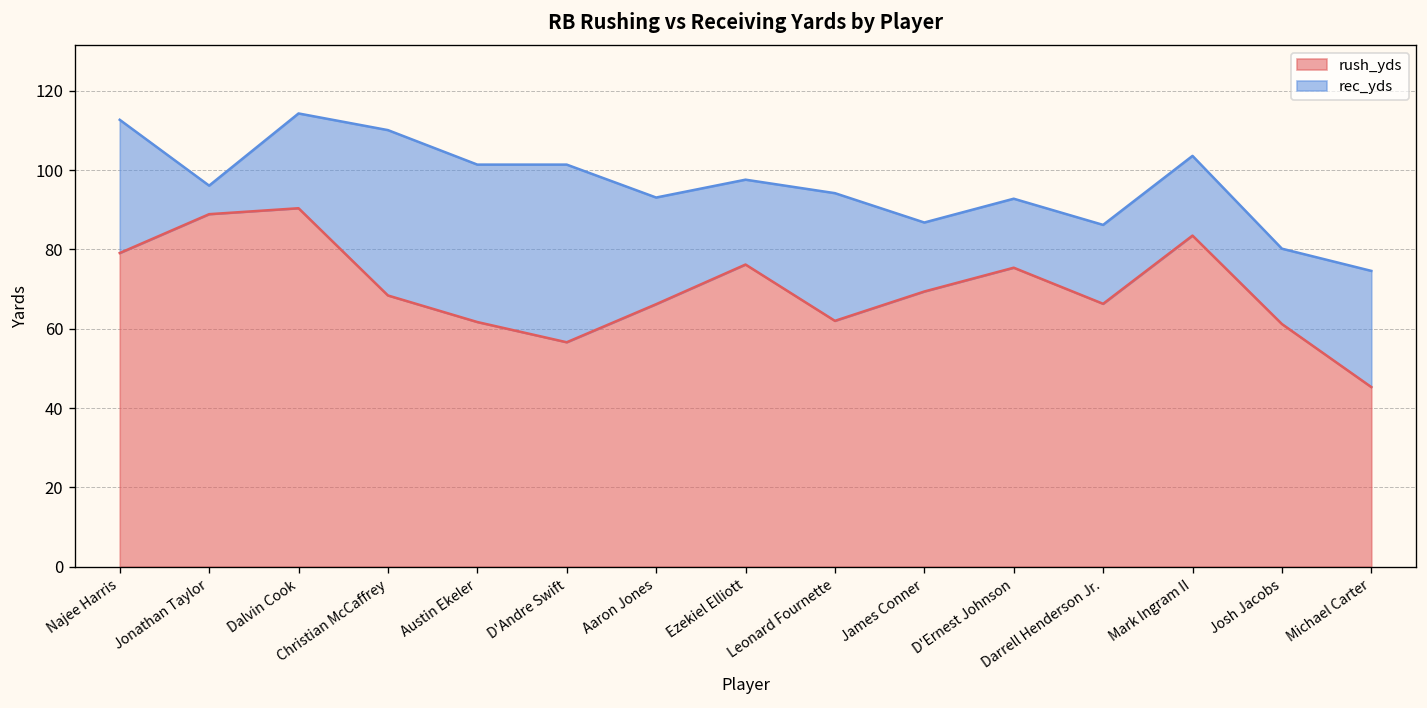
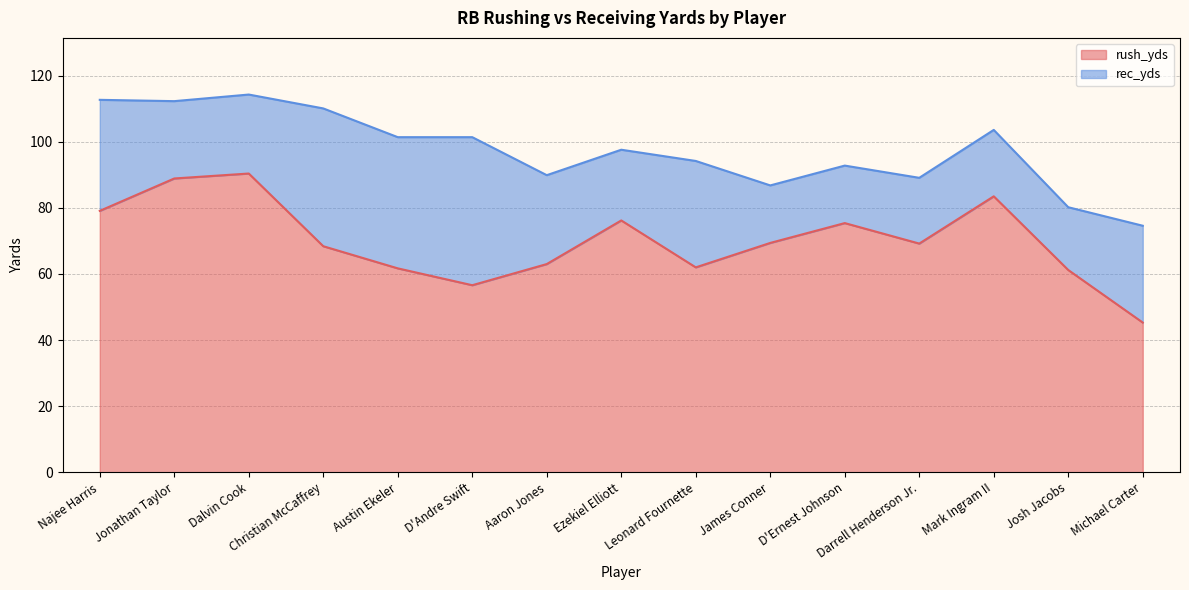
  {
    "rush_yds": {
      "Najee Harris": 79,
      "Jonathan Taylor": 89,
      "Dalvin Cook": 90,
      "Christian McCaffrey": 68,
      "Austin Ekeler": 62,
      "D'Andre Swift": 57,
-     "Aaron Jones": 66,
+     "Aaron Jones": 63,
      "Ezekiel Elliott": 76,
      "Leonard Fournette": 62,
      "James Conner": 69,
      "D'Ernest Johnson": 75,
-     "Darrell Henderson Jr.": 66,
+     "Darrell Henderson Jr.": 69,
      "Mark Ingram II": 84,
      "Josh Jacobs": 61,
      "Michael Carter": 45
    },
    "rec_yds": {
      "Najee Harris": 34,
-     "Jonathan Taylor": 7,
+     "Jonathan Taylor": 23,
      "Dalvin Cook": 24,
      "Christian McCaffrey": 42,
      "Austin Ekeler": 40,
      "D'Andre Swift": 45,
      "Aaron Jones": 27,
      "Ezekiel Elliott": 21,
      "Leonard Fournette": 32,
      "James Conner": 17,
      "D'Ernest Johnson": 17,
      "Darrell Henderson Jr.": 20,
      "Mark Ingram II": 20,
      "Josh Jacobs": 19,
      "Michael Carter": 29
    }
  }
